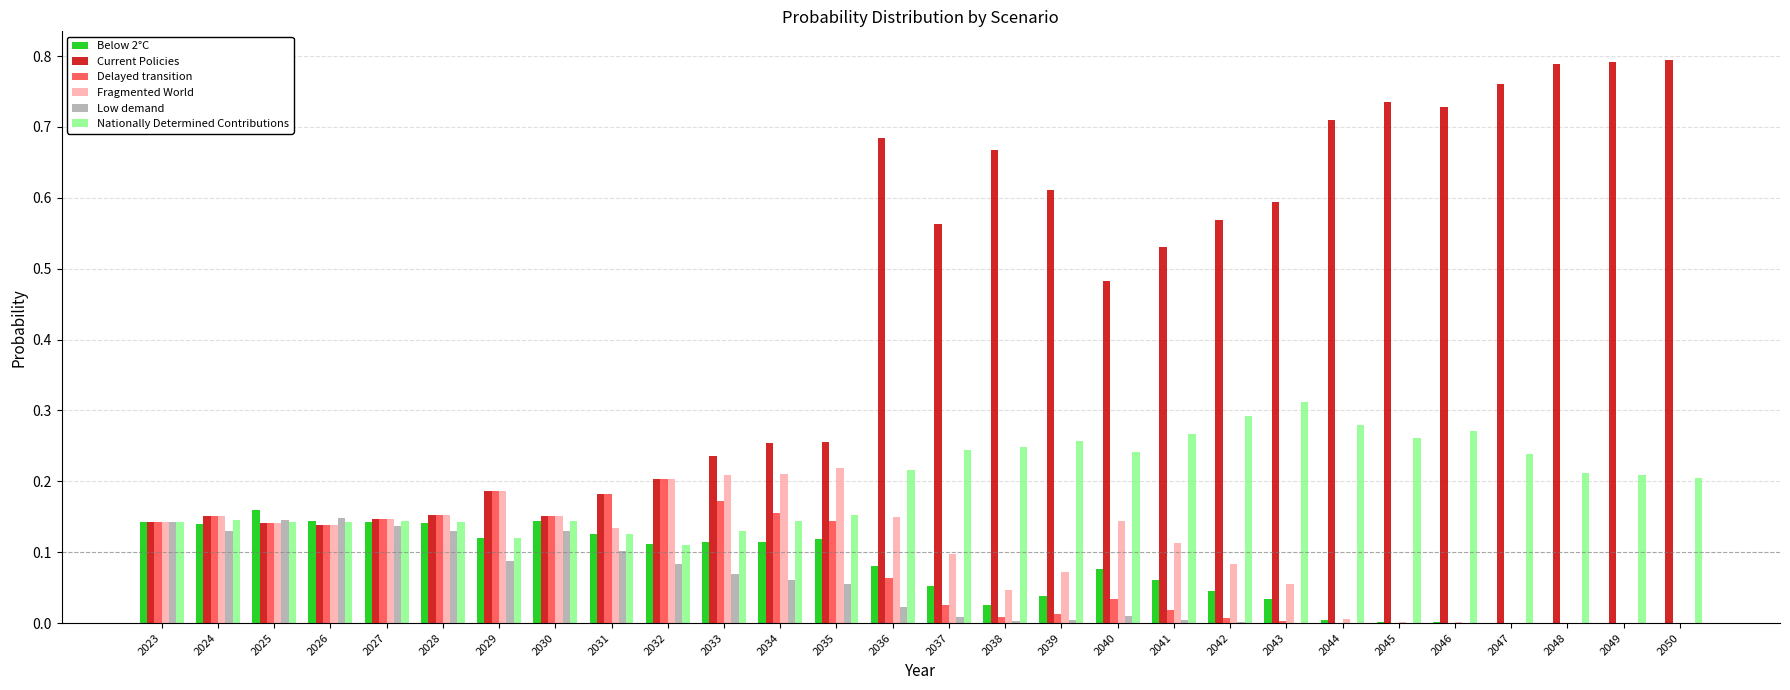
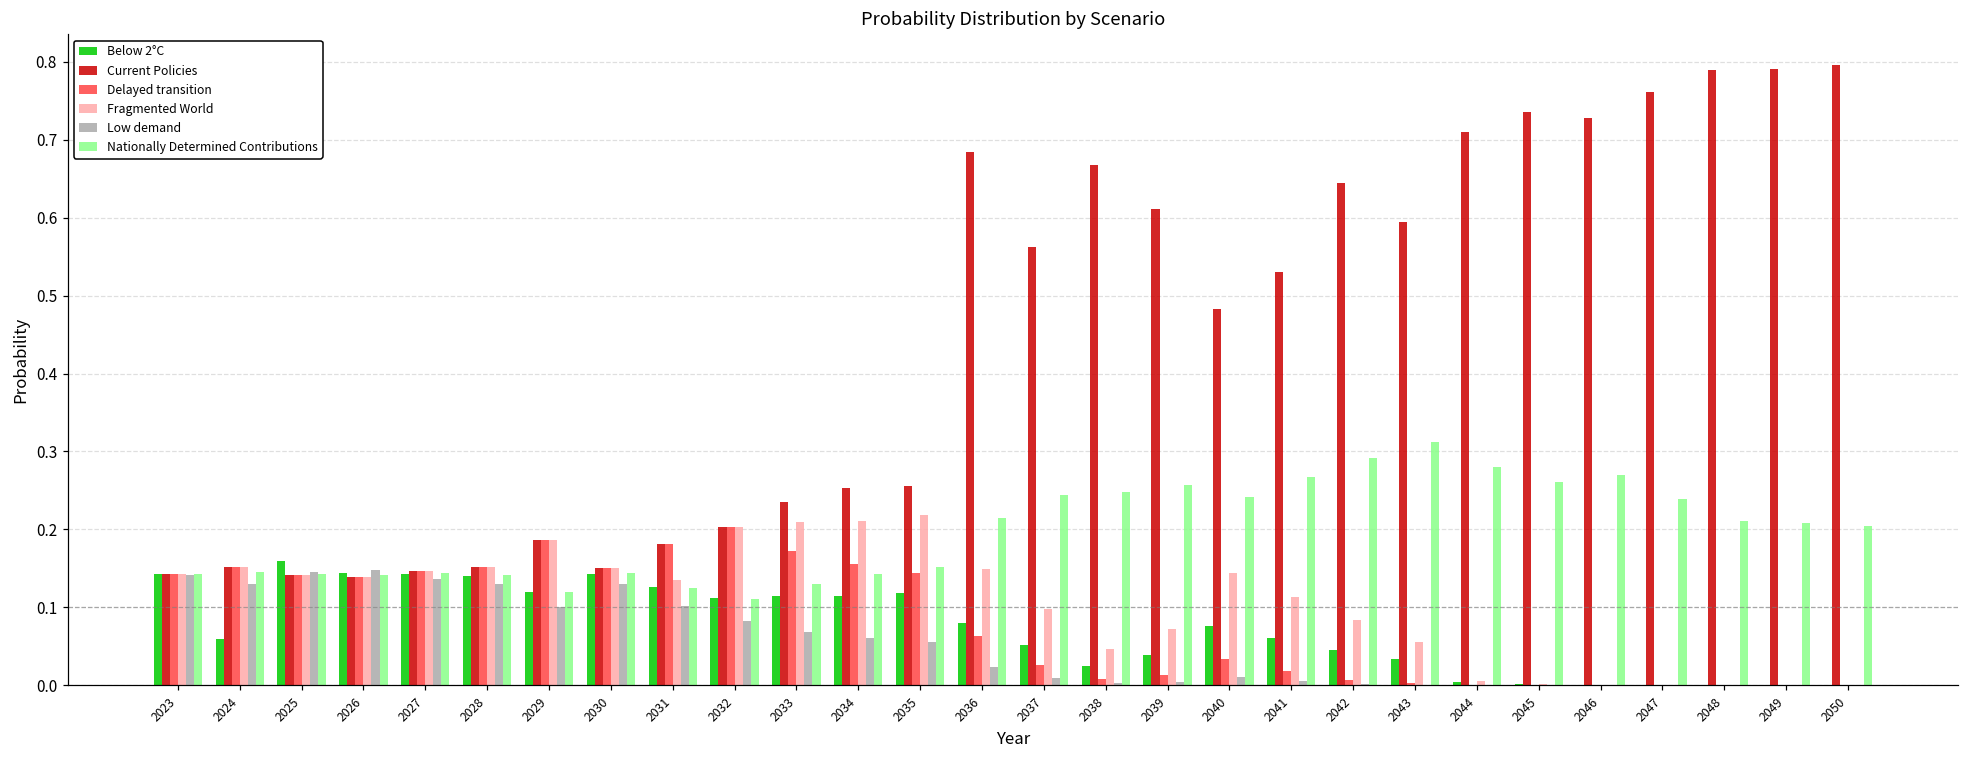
  {
    "Below 2°C": {
      "2023": 0.14,
-     "2024": 0.14,
+     "2024": 0.06,
      "2025": 0.16,
      "2026": 0.14,
      "2027": 0.14,
      "2028": 0.14,
      "2029": 0.12,
      "2030": 0.14,
      "2031": 0.13,
      "2032": 0.11,
      "2033": 0.11,
      "2034": 0.11,
      "2035": 0.12,
      "2036": 0.08,
      "2037": 0.05,
      "2038": 0.02,
      "2039": 0.04,
      "2040": 0.08,
      "2041": 0.06,
      "2042": 0.05,
      "2043": 0.03,
      "2044": 0.00
    },
    "Current Policies": {
      "2023": 0.14,
      "2024": 0.15,
      "2025": 0.14,
      "2026": 0.14,
      "2027": 0.15,
      "2028": 0.15,
      "2029": 0.19,
      "2030": 0.15,
      "2031": 0.18,
      "2032": 0.20,
      "2033": 0.24,
      "2034": 0.25,
      "2035": 0.26,
      "2036": 0.68,
      "2037": 0.56,
      "2038": 0.67,
      "2039": 0.61,
      "2040": 0.48,
      "2041": 0.53,
-     "2042": 0.57,
+     "2042": 0.64,
      "2043": 0.59,
      "2044": 0.71,
      "2045": 0.74,
      "2046": 0.73,
      "2047": 0.76,
      "2048": 0.79,
      "2049": 0.79,
      "2050": 0.80
    },
    "Delayed transition": {
      "2023": 0.14,
      "2024": 0.15,
      "2025": 0.14,
      "2026": 0.14,
      "2027": 0.15,
      "2028": 0.15,
      "2029": 0.19,
      "2030": 0.15,
      "2031": 0.18,
      "2032": 0.20,
      "2033": 0.17,
      "2034": 0.16,
      "2035": 0.14,
      "2036": 0.06,
      "2037": 0.03,
      "2038": 0.01,
      "2039": 0.01,
      "2040": 0.03,
      "2041": 0.02,
      "2042": 0.01
    },
    "Fragmented World": {
      "2023": 0.14,
      "2024": 0.15,
      "2025": 0.14,
      "2026": 0.14,
      "2027": 0.15,
      "2028": 0.15,
      "2029": 0.19,
      "2030": 0.15,
      "2031": 0.13,
      "2032": 0.20,
      "2033": 0.21,
      "2034": 0.21,
      "2035": 0.22,
      "2036": 0.15,
      "2037": 0.10,
      "2038": 0.05,
      "2039": 0.07,
      "2040": 0.14,
      "2041": 0.11,
      "2042": 0.08,
      "2043": 0.06,
      "2044": 0.01
    },
    "Low demand": {
      "2023": 0.14,
      "2024": 0.13,
      "2025": 0.15,
      "2026": 0.15,
      "2027": 0.14,
      "2028": 0.13,
-     "2029": 0.09,
+     "2029": 0.10,
      "2030": 0.13,
      "2031": 0.10,
      "2032": 0.08,
      "2033": 0.07,
      "2034": 0.06,
      "2035": 0.06,
      "2036": 0.02,
      "2037": 0.01,
      "2039": 0.00,
      "2040": 0.01,
      "2041": 0.01
    },
    "Nationally Determined Contributions": {
      "2023": 0.14,
      "2024": 0.15,
      "2025": 0.14,
      "2026": 0.14,
      "2027": 0.14,
      "2028": 0.14,
      "2029": 0.12,
      "2030": 0.14,
      "2031": 0.13,
      "2032": 0.11,
      "2033": 0.13,
      "2034": 0.14,
      "2035": 0.15,
      "2036": 0.22,
      "2037": 0.24,
      "2038": 0.25,
      "2039": 0.26,
      "2040": 0.24,
      "2041": 0.27,
      "2042": 0.29,
      "2043": 0.31,
      "2044": 0.28,
      "2045": 0.26,
      "2046": 0.27,
      "2047": 0.24,
      "2048": 0.21,
      "2049": 0.21,
      "2050": 0.20
    }
  }
